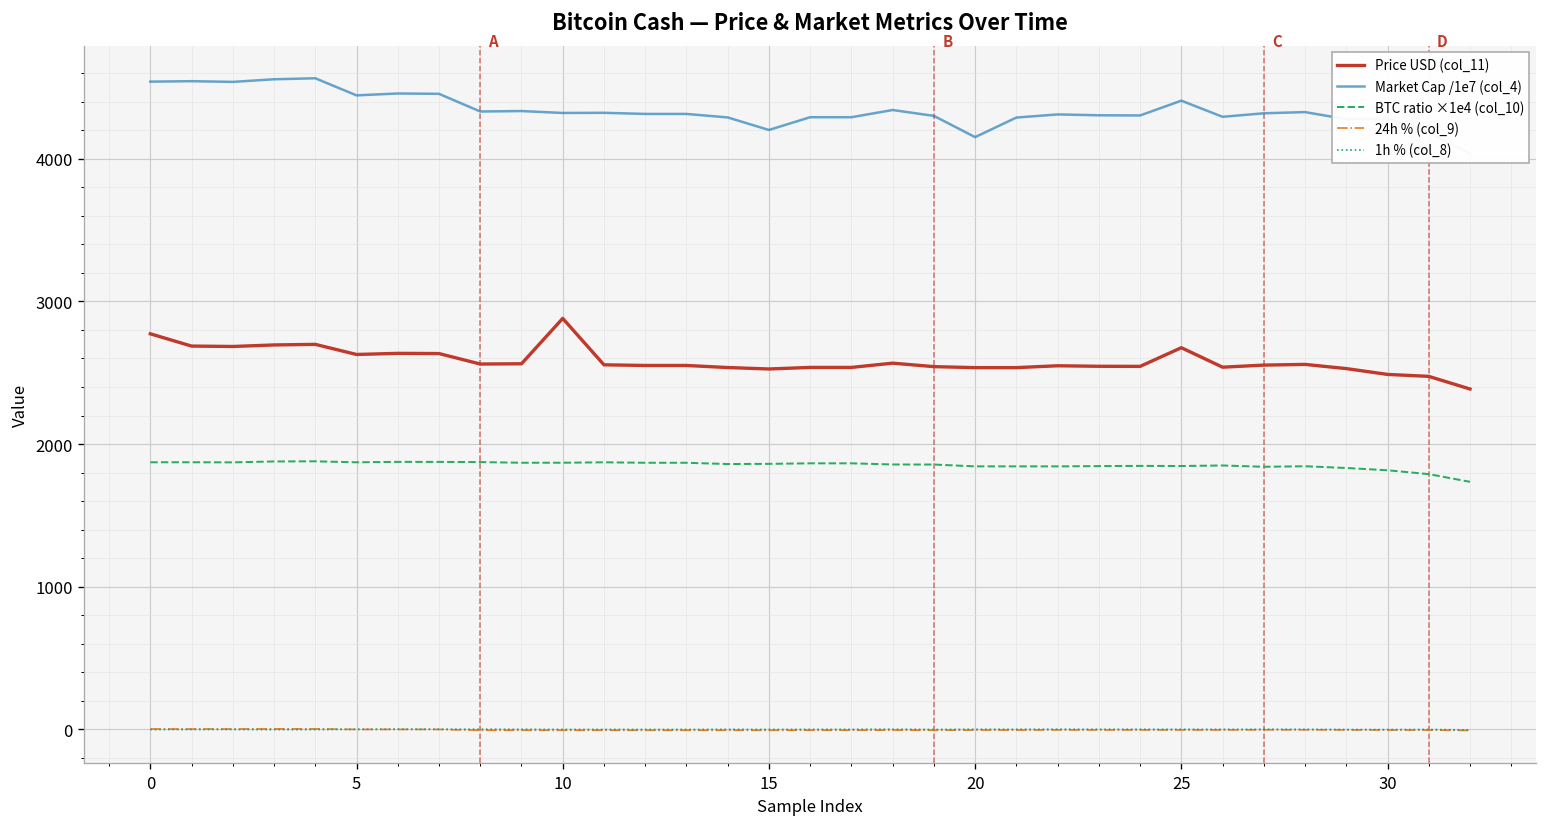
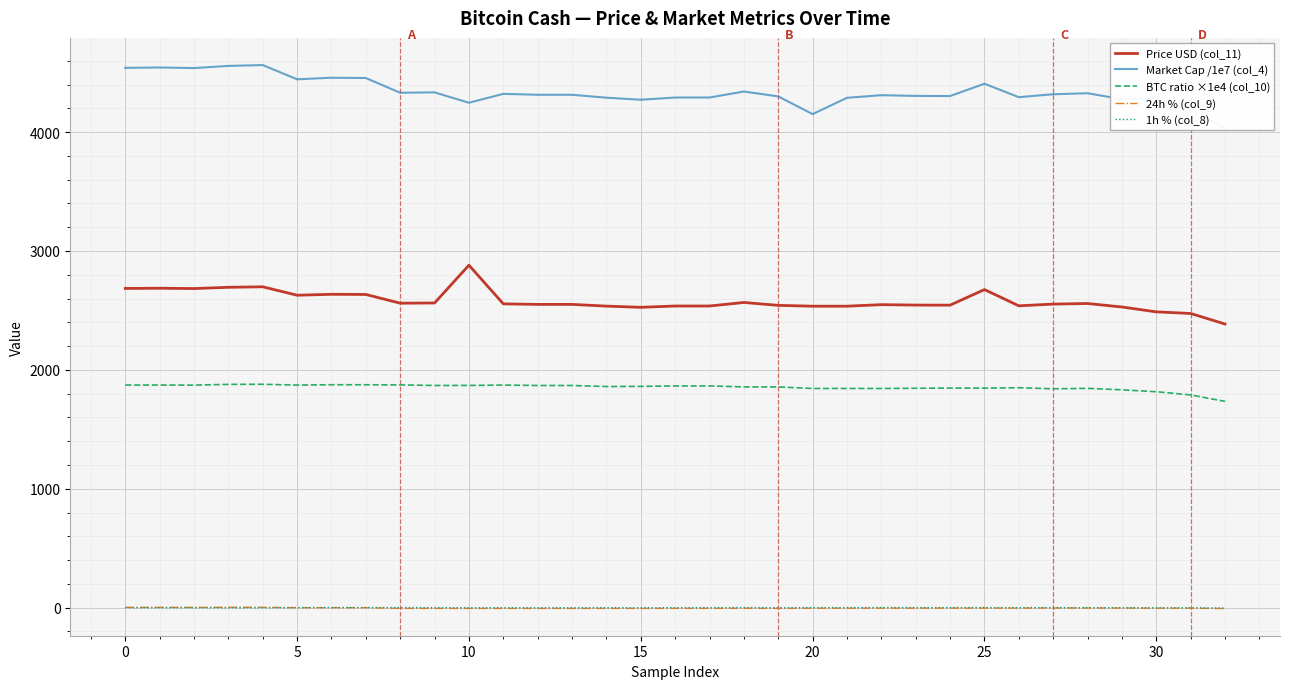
  {
    "Price USD (col_11)": {
-     "0": 2770,
+     "0": 2680,
      "5": 2630,
      "10": 2880,
      "15": 2530,
      "20": 2540,
      "25": 2680,
      "30": 2490
    },
    "Market Cap /1e7 (col_4)": {
      "0": 4540,
      "5": 4440,
-     "10": 4320,
-     "15": 4200,
+     "10": 4250,
+     "15": 4270,
      "20": 4150,
      "25": 4410
    }
  }
